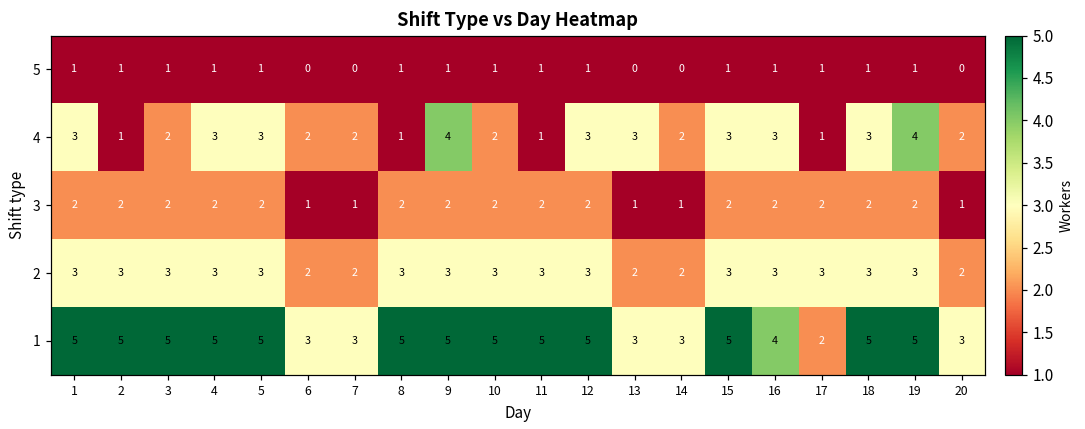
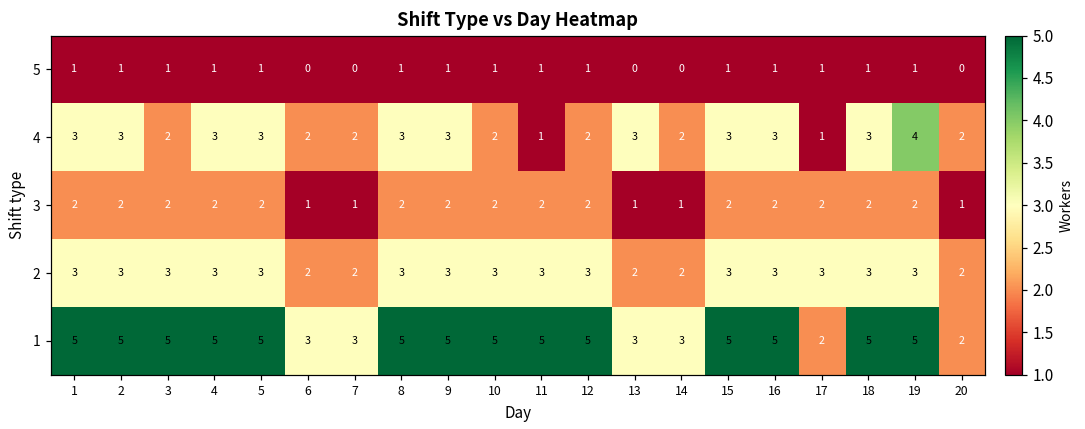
  {
    "5": {
      "1": 1,
      "2": 1,
      "3": 1,
      "4": 1,
      "5": 1,
      "6": 0,
      "7": 0,
      "8": 1,
      "9": 1,
      "10": 1,
      "11": 1,
      "12": 1,
      "13": 0,
      "14": 0,
      "15": 1,
      "16": 1,
      "17": 1,
      "18": 1,
      "19": 1,
      "20": 0
    },
    "4": {
      "1": 3,
-     "2": 1,
+     "2": 3,
      "3": 2,
      "4": 3,
      "5": 3,
      "6": 2,
      "7": 2,
-     "8": 1,
-     "9": 4,
+     "8": 3,
+     "9": 3,
      "10": 2,
      "11": 1,
-     "12": 3,
+     "12": 2,
      "13": 3,
      "14": 2,
      "15": 3,
      "16": 3,
      "17": 1,
      "18": 3,
      "19": 4,
      "20": 2
    },
    "3": {
      "1": 2,
      "2": 2,
      "3": 2,
      "4": 2,
      "5": 2,
      "6": 1,
      "7": 1,
      "8": 2,
      "9": 2,
      "10": 2,
      "11": 2,
      "12": 2,
      "13": 1,
      "14": 1,
      "15": 2,
      "16": 2,
      "17": 2,
      "18": 2,
      "19": 2,
      "20": 1
    },
    "2": {
      "1": 3,
      "2": 3,
      "3": 3,
      "4": 3,
      "5": 3,
      "6": 2,
      "7": 2,
      "8": 3,
      "9": 3,
      "10": 3,
      "11": 3,
      "12": 3,
      "13": 2,
      "14": 2,
      "15": 3,
      "16": 3,
      "17": 3,
      "18": 3,
      "19": 3,
      "20": 2
    },
    "1": {
      "1": 5,
      "2": 5,
      "3": 5,
      "4": 5,
      "5": 5,
      "6": 3,
      "7": 3,
      "8": 5,
      "9": 5,
      "10": 5,
      "11": 5,
      "12": 5,
      "13": 3,
      "14": 3,
      "15": 5,
-     "16": 4,
+     "16": 5,
      "17": 2,
      "18": 5,
      "19": 5,
-     "20": 3
+     "20": 2
    }
  }
